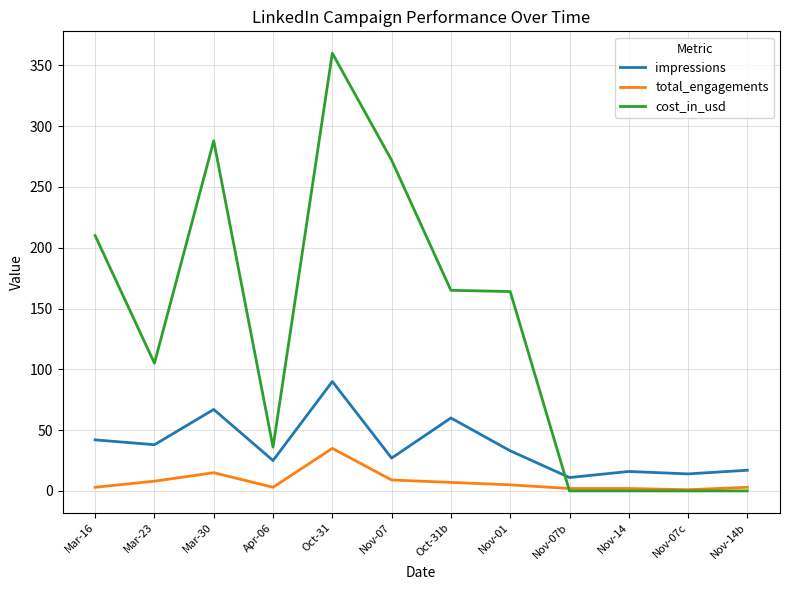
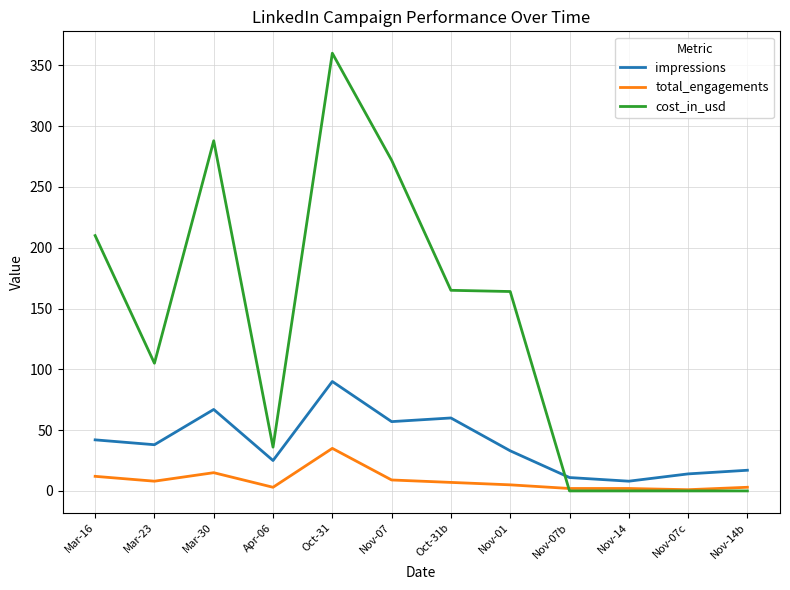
  {
    "impressions": {
      "Mar-16": 42,
      "Mar-23": 38,
      "Mar-30": 67,
      "Apr-06": 25,
      "Oct-31": 90,
-     "Nov-07": 27,
+     "Nov-07": 57,
      "Oct-31b": 60,
      "Nov-01": 33,
      "Nov-07b": 11,
-     "Nov-14": 16,
+     "Nov-14": 8,
      "Nov-07c": 14,
      "Nov-14b": 17
    },
    "total_engagements": {
-     "Mar-16": 3,
+     "Mar-16": 12,
      "Mar-23": 8,
      "Mar-30": 15,
      "Apr-06": 3,
      "Oct-31": 35,
      "Nov-07": 9,
      "Oct-31b": 7,
      "Nov-01": 5,
      "Nov-14b": 3
    },
    "cost_in_usd": {
      "Mar-16": 210,
      "Mar-23": 105,
      "Mar-30": 288,
      "Apr-06": 36,
      "Oct-31": 360,
      "Nov-07": 272,
      "Oct-31b": 165,
      "Nov-01": 164,
      "Nov-14b": 0
    }
  }
